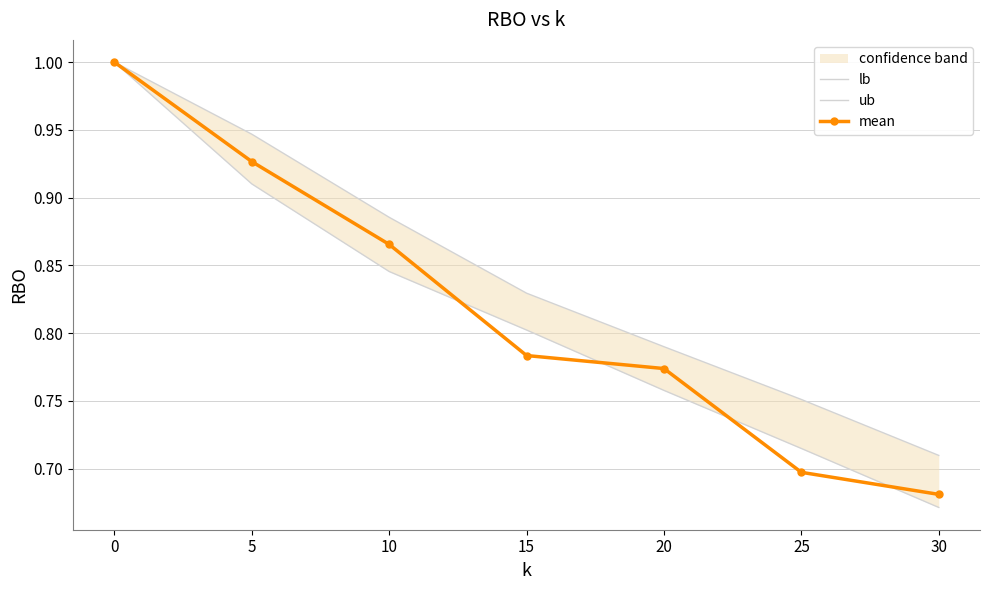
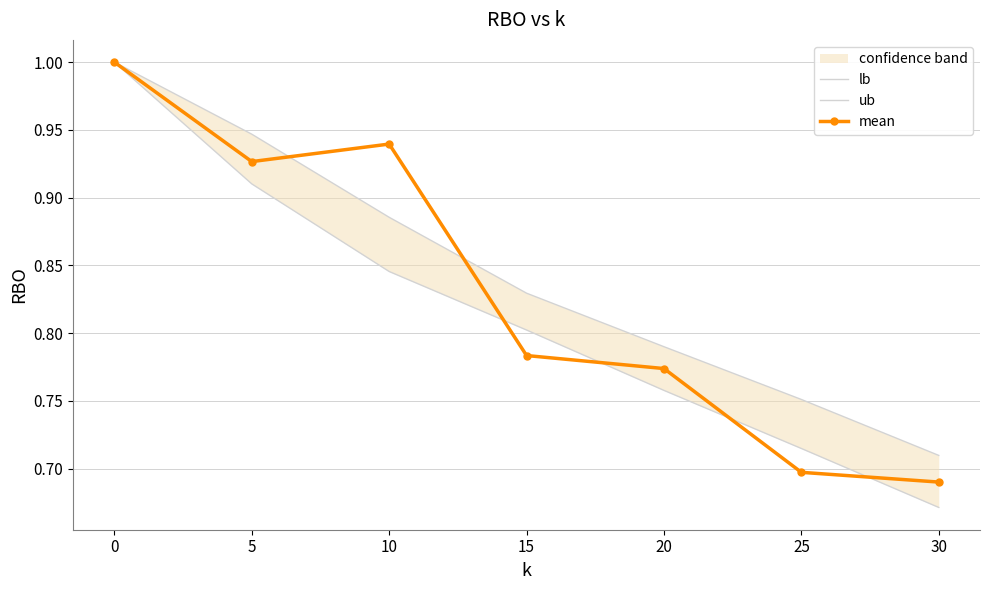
  {
    "mean": {
      "5": 0.927,
-     "10": 0.866,
+     "10": 0.940,
      "15": 0.784,
      "20": 0.774,
      "25": 0.697,
-     "30": 0.681
+     "30": 0.690
    }
  }
